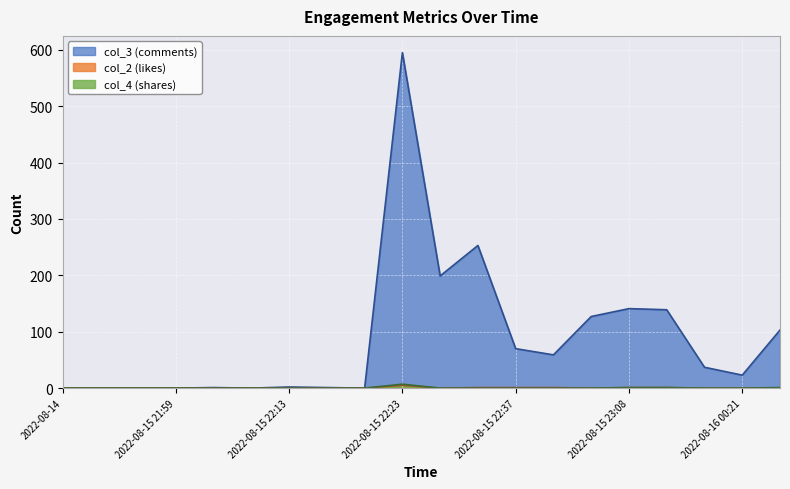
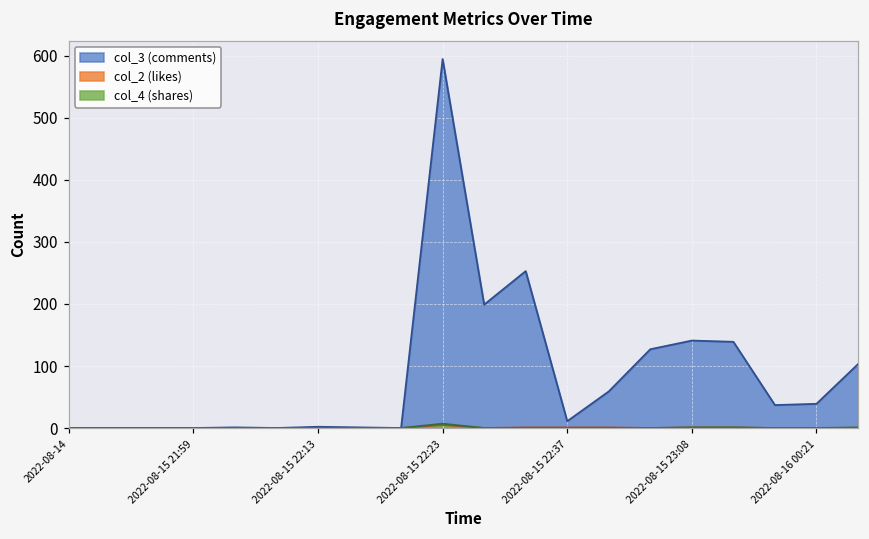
  {
    "col_3 (comments)": {
      "2022-08-15 22:23": 600,
-     "2022-08-15 22:37": 70,
+     "2022-08-15 22:37": 10,
      "2022-08-15 23:08": 140,
-     "2022-08-16 00:21": 20
+     "2022-08-16 00:21": 40
    }
  }
